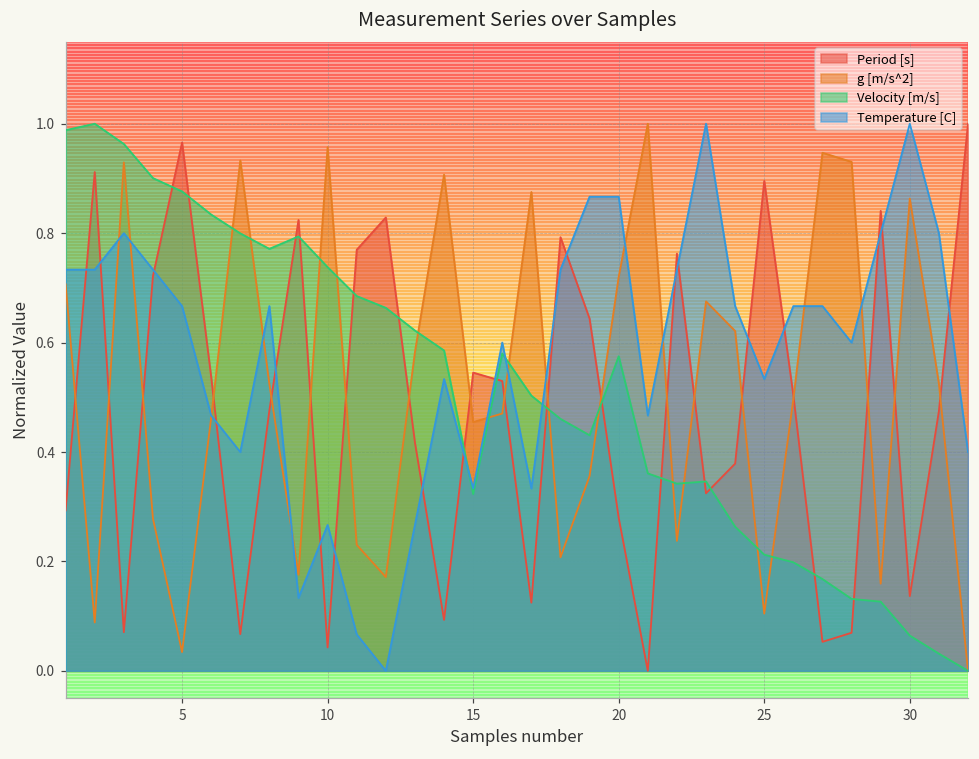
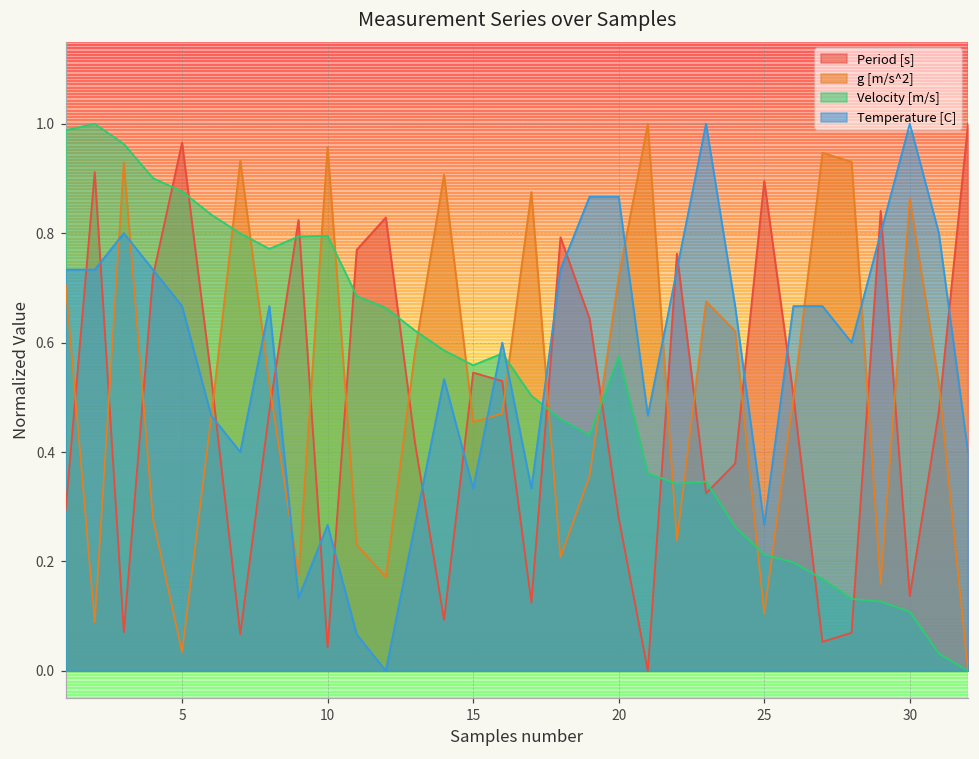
  {
    "Velocity [m/s]": {
      "5": 0.88,
-     "10": 0.74,
-     "15": 0.32,
+     "10": 0.80,
+     "15": 0.56,
      "20": 0.57,
      "25": 0.21,
-     "30": 0.06
+     "30": 0.11
    },
    "Temperature [C]": {
      "5": 0.67,
      "10": 0.27,
      "15": 0.33,
      "20": 0.87,
-     "25": 0.53
+     "25": 0.27
    }
  }
